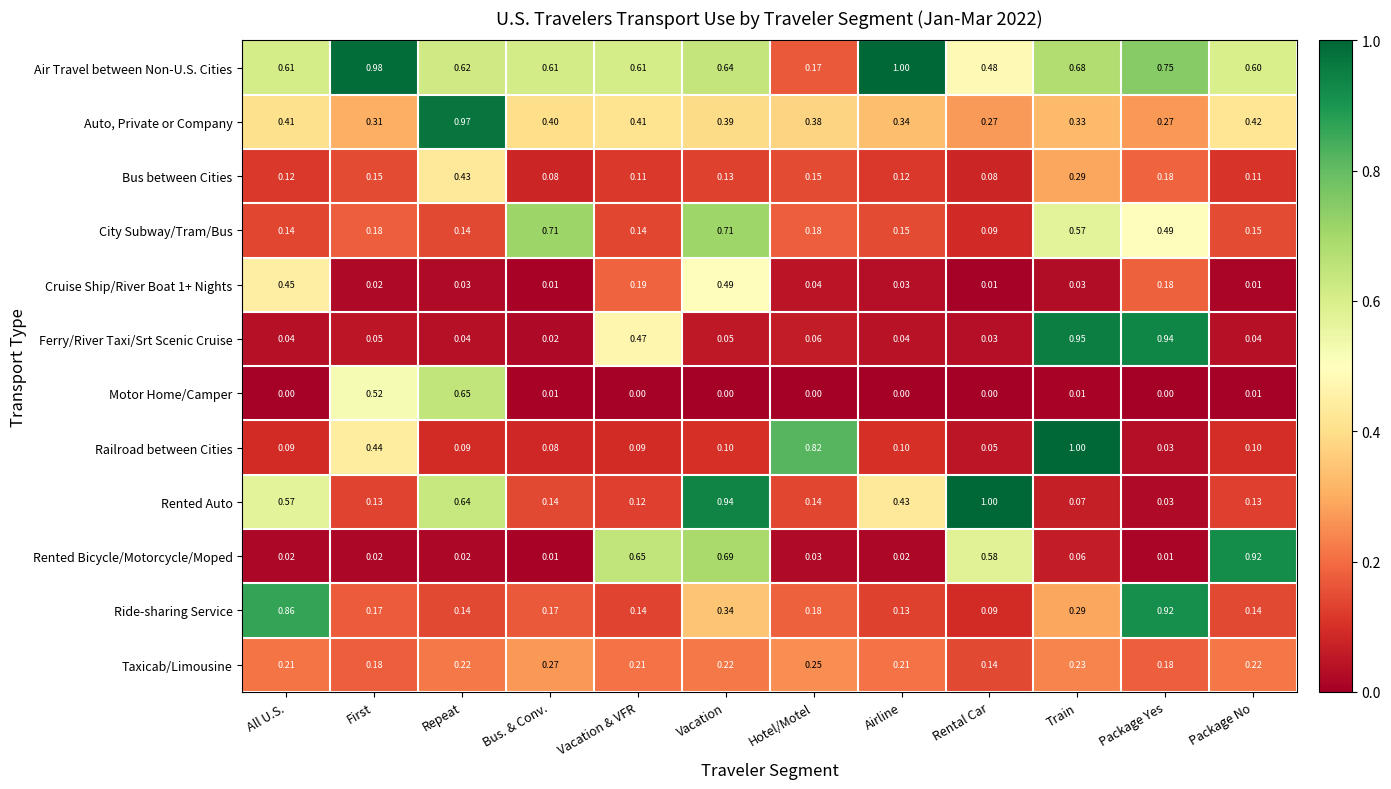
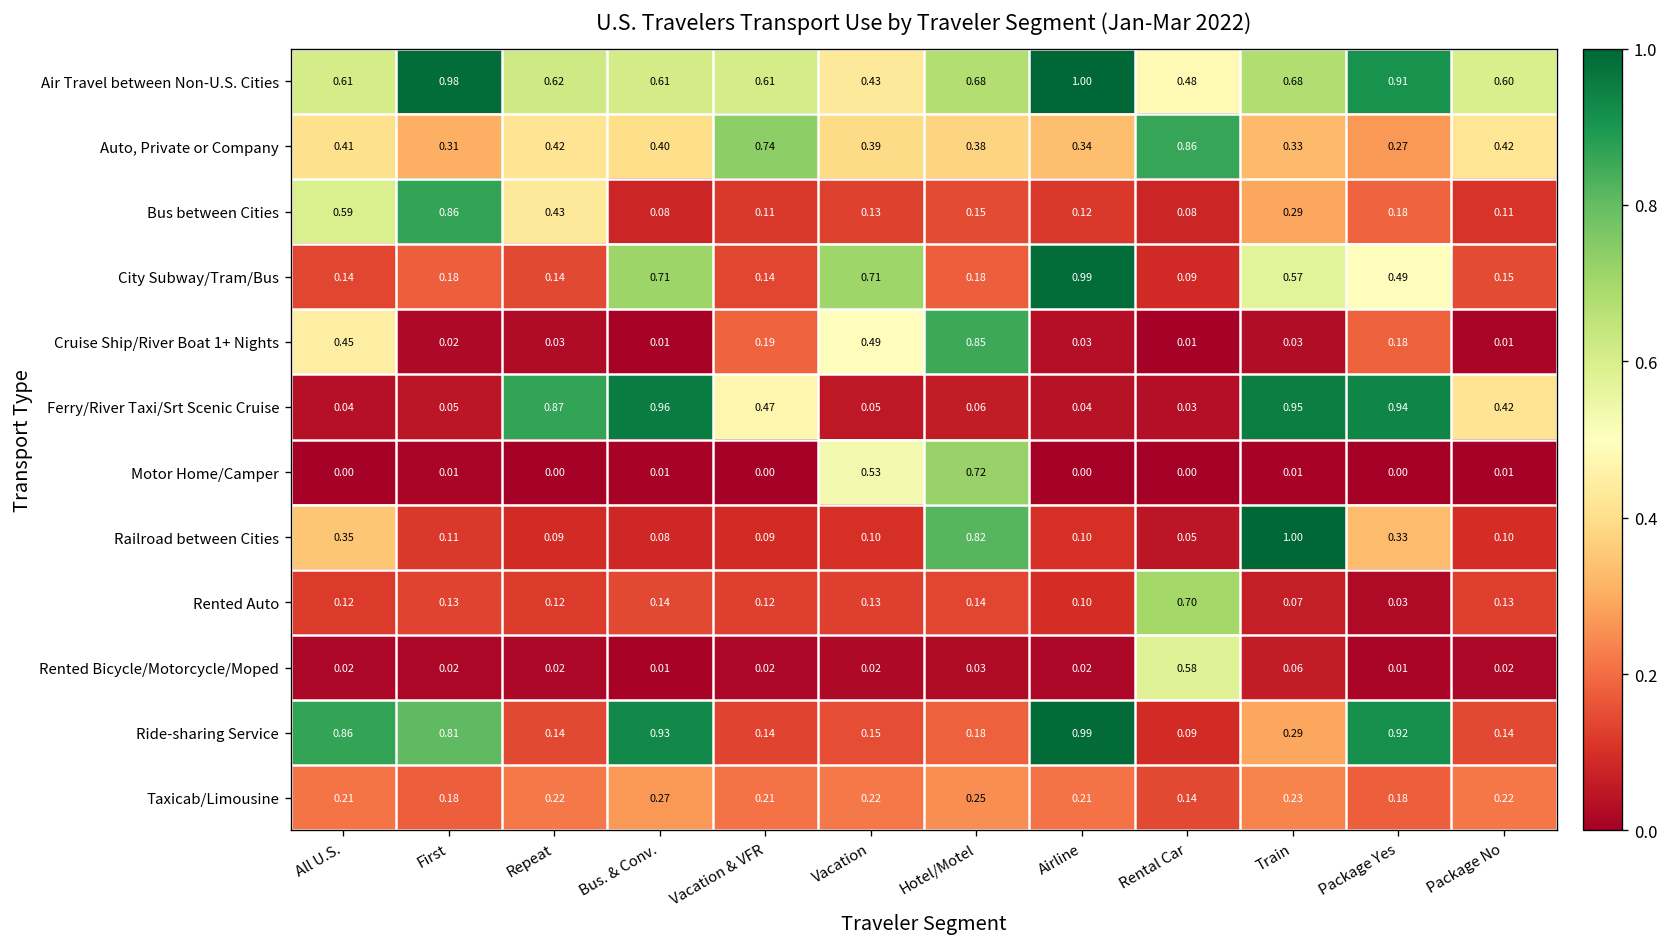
  {
    "Air Travel between Non-U.S. Cities": {
      "All U.S.": 0.61,
      "First": 0.98,
      "Repeat": 0.62,
      "Bus. & Conv.": 0.61,
      "Vacation & VFR": 0.61,
-     "Vacation": 0.64,
-     "Hotel/Motel": 0.17,
+     "Vacation": 0.43,
+     "Hotel/Motel": 0.68,
      "Airline": 1.00,
      "Rental Car": 0.48,
      "Train": 0.68,
-     "Package Yes": 0.75,
+     "Package Yes": 0.91,
      "Package No": 0.60
    },
    "Auto, Private or Company": {
      "All U.S.": 0.41,
      "First": 0.31,
-     "Repeat": 0.97,
+     "Repeat": 0.42,
      "Bus. & Conv.": 0.40,
-     "Vacation & VFR": 0.41,
+     "Vacation & VFR": 0.74,
      "Vacation": 0.39,
      "Hotel/Motel": 0.38,
      "Airline": 0.34,
-     "Rental Car": 0.27,
+     "Rental Car": 0.86,
      "Train": 0.33,
      "Package Yes": 0.27,
      "Package No": 0.42
    },
    "Bus between Cities": {
-     "All U.S.": 0.12,
-     "First": 0.15,
+     "All U.S.": 0.59,
+     "First": 0.86,
      "Repeat": 0.43,
      "Bus. & Conv.": 0.08,
      "Vacation & VFR": 0.11,
      "Vacation": 0.13,
      "Hotel/Motel": 0.15,
      "Airline": 0.12,
      "Rental Car": 0.08,
      "Train": 0.29,
      "Package Yes": 0.18,
      "Package No": 0.11
    },
    "City Subway/Tram/Bus": {
      "All U.S.": 0.14,
      "First": 0.18,
      "Repeat": 0.14,
      "Bus. & Conv.": 0.71,
      "Vacation & VFR": 0.14,
      "Vacation": 0.71,
      "Hotel/Motel": 0.18,
-     "Airline": 0.15,
+     "Airline": 0.99,
      "Rental Car": 0.09,
      "Train": 0.57,
      "Package Yes": 0.49,
      "Package No": 0.15
    },
    "Cruise Ship/River Boat 1+ Nights": {
      "All U.S.": 0.45,
      "First": 0.02,
      "Repeat": 0.03,
      "Bus. & Conv.": 0.01,
      "Vacation & VFR": 0.19,
      "Vacation": 0.49,
-     "Hotel/Motel": 0.04,
+     "Hotel/Motel": 0.85,
      "Airline": 0.03,
      "Rental Car": 0.01,
      "Train": 0.03,
      "Package Yes": 0.18,
      "Package No": 0.01
    },
    "Ferry/River Taxi/Srt Scenic Cruise": {
      "All U.S.": 0.04,
      "First": 0.05,
-     "Repeat": 0.04,
-     "Bus. & Conv.": 0.02,
+     "Repeat": 0.87,
+     "Bus. & Conv.": 0.96,
      "Vacation & VFR": 0.47,
      "Vacation": 0.05,
      "Hotel/Motel": 0.06,
      "Airline": 0.04,
      "Rental Car": 0.03,
      "Train": 0.95,
      "Package Yes": 0.94,
-     "Package No": 0.04
+     "Package No": 0.42
    },
    "Motor Home/Camper": {
      "All U.S.": 0.00,
-     "First": 0.52,
-     "Repeat": 0.65,
+     "First": 0.01,
+     "Repeat": 0.00,
      "Bus. & Conv.": 0.01,
      "Vacation & VFR": 0.00,
-     "Vacation": 0.00,
-     "Hotel/Motel": 0.00,
+     "Vacation": 0.53,
+     "Hotel/Motel": 0.72,
      "Airline": 0.00,
      "Rental Car": 0.00,
      "Train": 0.01,
      "Package Yes": 0.00,
      "Package No": 0.01
    },
    "Railroad between Cities": {
-     "All U.S.": 0.09,
-     "First": 0.44,
+     "All U.S.": 0.35,
+     "First": 0.11,
      "Repeat": 0.09,
      "Bus. & Conv.": 0.08,
      "Vacation & VFR": 0.09,
      "Vacation": 0.10,
      "Hotel/Motel": 0.82,
      "Airline": 0.10,
      "Rental Car": 0.05,
      "Train": 1.00,
-     "Package Yes": 0.03,
+     "Package Yes": 0.33,
      "Package No": 0.10
    },
    "Rented Auto": {
-     "All U.S.": 0.57,
+     "All U.S.": 0.12,
      "First": 0.13,
-     "Repeat": 0.64,
+     "Repeat": 0.12,
      "Bus. & Conv.": 0.14,
      "Vacation & VFR": 0.12,
-     "Vacation": 0.94,
+     "Vacation": 0.13,
      "Hotel/Motel": 0.14,
-     "Airline": 0.43,
-     "Rental Car": 1.00,
+     "Airline": 0.10,
+     "Rental Car": 0.70,
      "Train": 0.07,
      "Package Yes": 0.03,
      "Package No": 0.13
    },
    "Rented Bicycle/Motorcycle/Moped": {
      "All U.S.": 0.02,
      "First": 0.02,
      "Repeat": 0.02,
      "Bus. & Conv.": 0.01,
-     "Vacation & VFR": 0.65,
-     "Vacation": 0.69,
+     "Vacation & VFR": 0.02,
+     "Vacation": 0.02,
      "Hotel/Motel": 0.03,
      "Airline": 0.02,
      "Rental Car": 0.58,
      "Train": 0.06,
      "Package Yes": 0.01,
-     "Package No": 0.92
+     "Package No": 0.02
    },
    "Ride-sharing Service": {
      "All U.S.": 0.86,
-     "First": 0.17,
+     "First": 0.81,
      "Repeat": 0.14,
-     "Bus. & Conv.": 0.17,
+     "Bus. & Conv.": 0.93,
      "Vacation & VFR": 0.14,
-     "Vacation": 0.34,
+     "Vacation": 0.15,
      "Hotel/Motel": 0.18,
-     "Airline": 0.13,
+     "Airline": 0.99,
      "Rental Car": 0.09,
      "Train": 0.29,
      "Package Yes": 0.92,
      "Package No": 0.14
    },
    "Taxicab/Limousine": {
      "All U.S.": 0.21,
      "First": 0.18,
      "Repeat": 0.22,
      "Bus. & Conv.": 0.27,
      "Vacation & VFR": 0.21,
      "Vacation": 0.22,
      "Hotel/Motel": 0.25,
      "Airline": 0.21,
      "Rental Car": 0.14,
      "Train": 0.23,
      "Package Yes": 0.18,
      "Package No": 0.22
    }
  }
